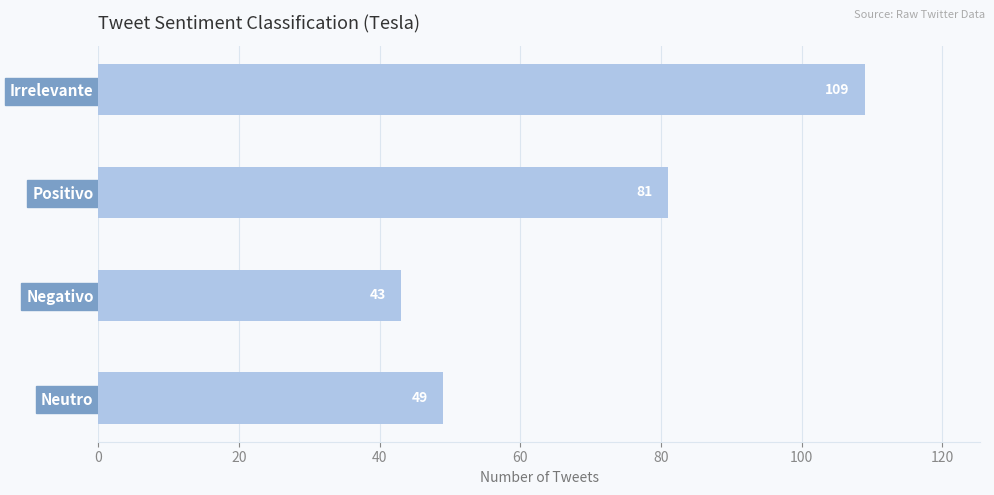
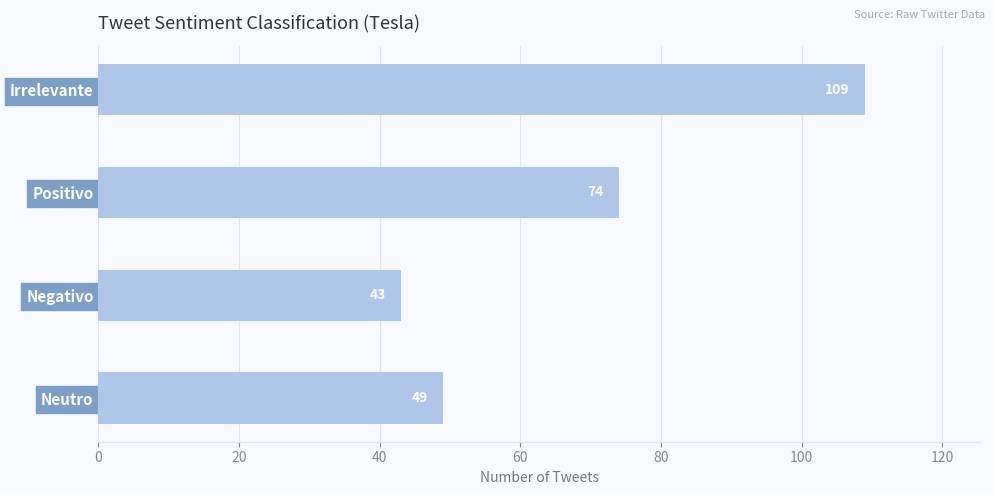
  {
    "Irrelevante": 109,
-   "Positivo": 81,
+   "Positivo": 74,
    "Negativo": 43,
    "Neutro": 49
  }
